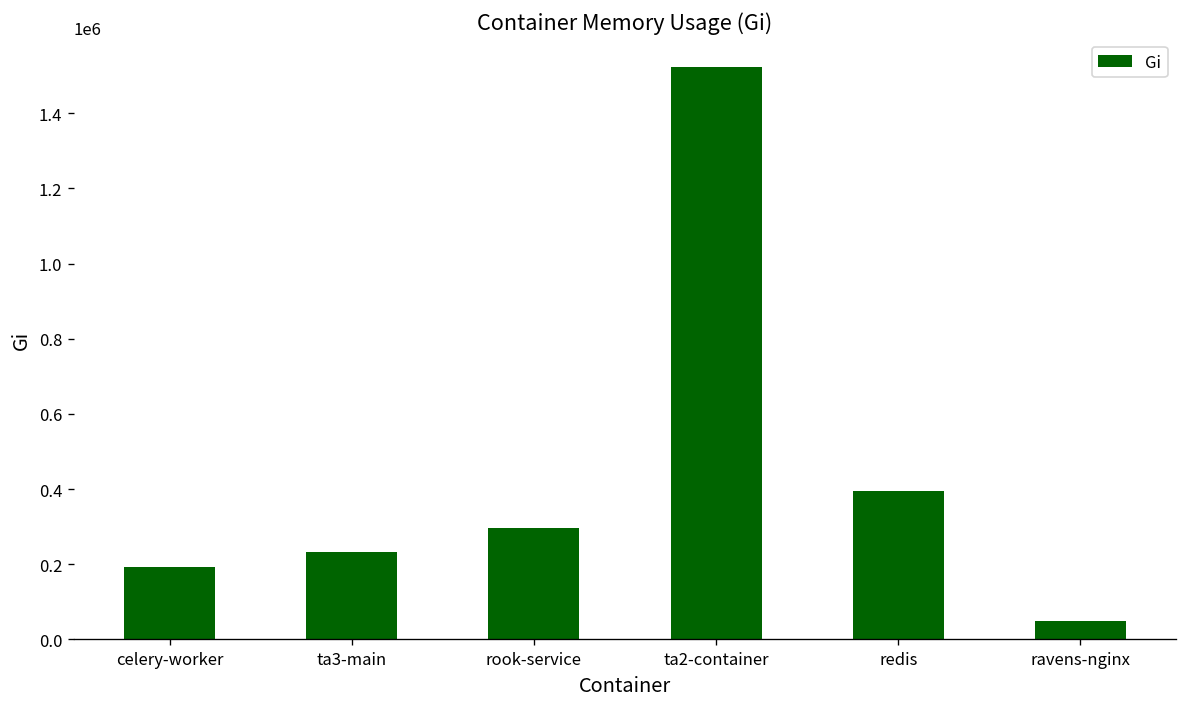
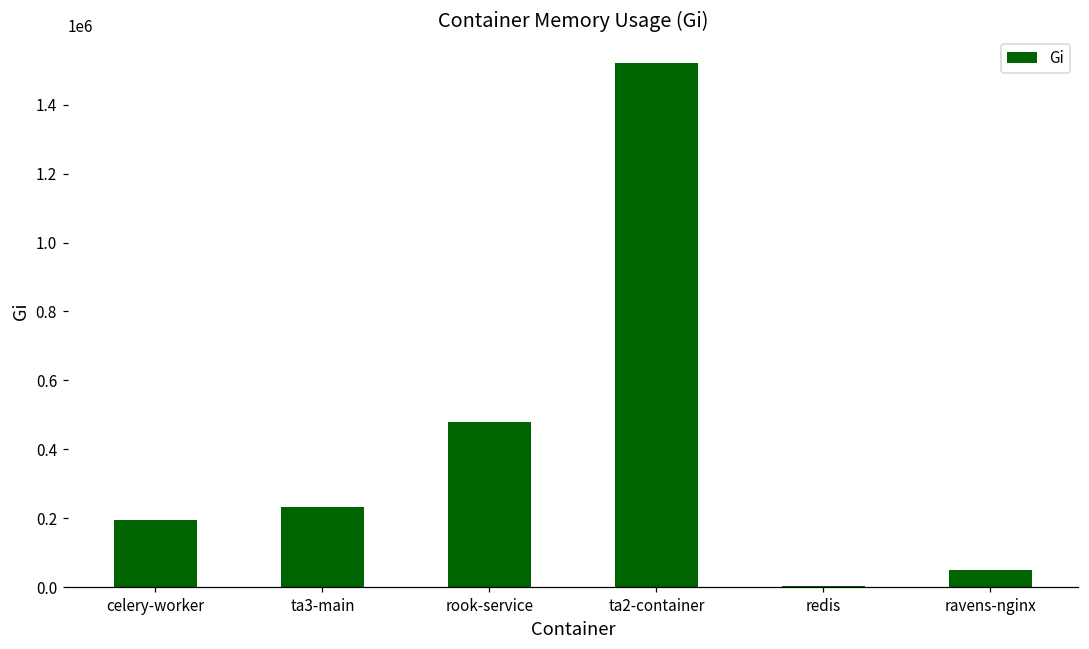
  {
    "celery-worker": 190000,
    "ta3-main": 230000,
-   "rook-service": 300000,
+   "rook-service": 480000,
    "ta2-container": 1520000,
-   "redis": 400000,
+   "redis": 0,
    "ravens-nginx": 50000
  }
